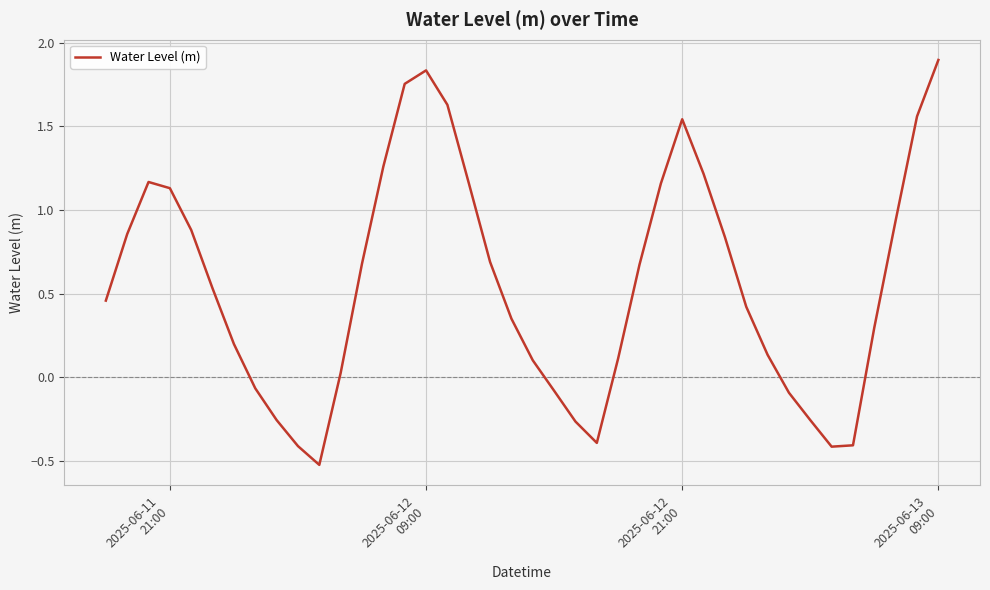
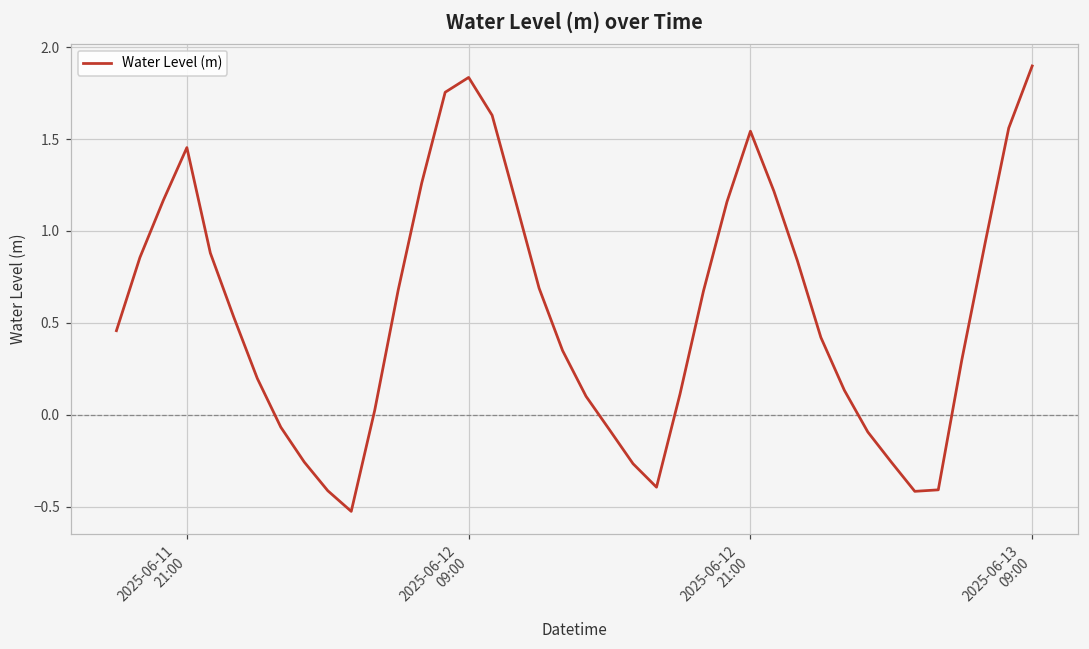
  {
-   "2025-06-11 21:00": 1.13,
+   "2025-06-11 21:00": 1.45,
    "2025-06-12 09:00": 1.84,
    "2025-06-12 21:00": 1.54,
    "2025-06-13 09:00": 1.90
  }
